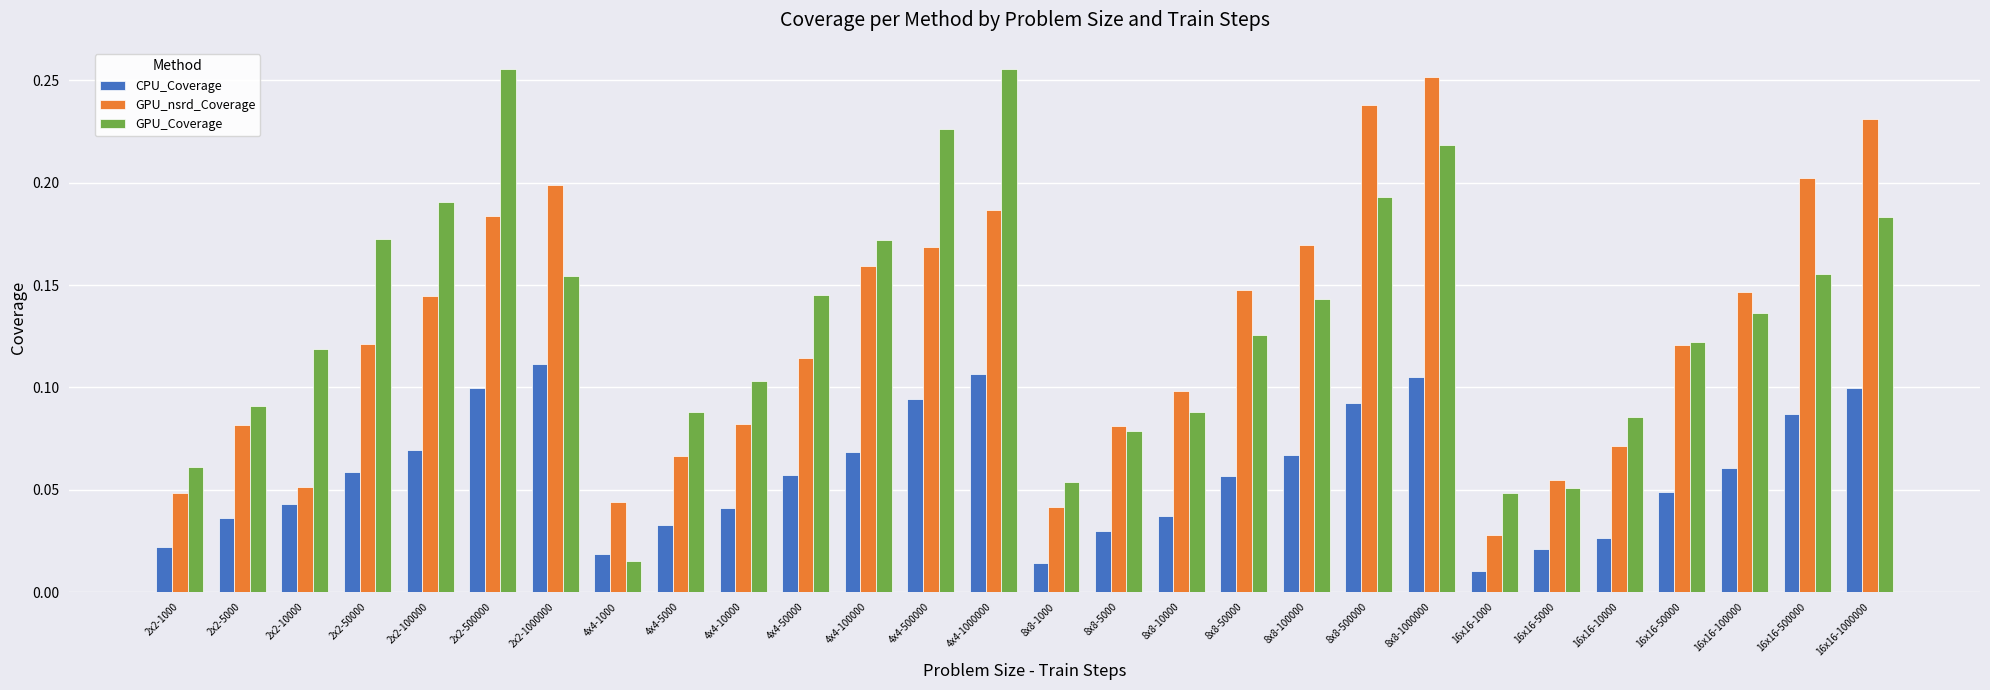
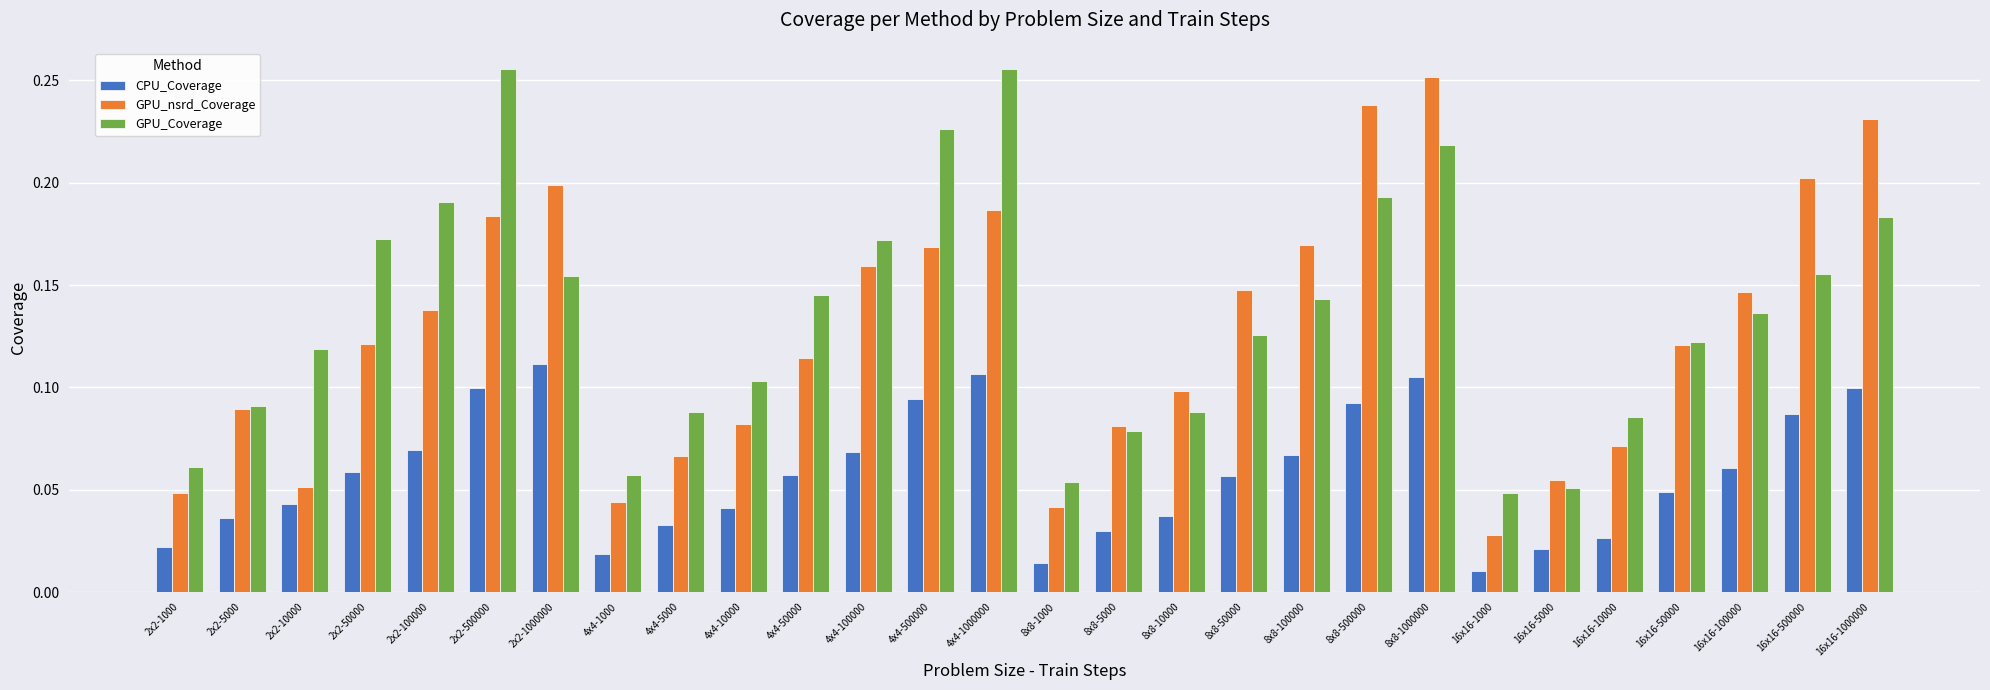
  {
    "CPU_Coverage": {
      "2x2-1000": 0.022,
      "2x2-5000": 0.036,
      "2x2-10000": 0.043,
      "2x2-50000": 0.059,
      "2x2-100000": 0.070,
      "2x2-500000": 0.100,
      "2x2-1000000": 0.112,
      "4x4-1000": 0.019,
      "4x4-5000": 0.033,
      "4x4-10000": 0.041,
      "4x4-50000": 0.057,
      "4x4-100000": 0.069,
      "4x4-500000": 0.094,
      "4x4-1000000": 0.107,
      "8x8-1000": 0.014,
      "8x8-5000": 0.030,
      "8x8-10000": 0.037,
      "8x8-50000": 0.057,
      "8x8-100000": 0.067,
      "8x8-500000": 0.092,
      "8x8-1000000": 0.105,
      "16x16-1000": 0.010,
      "16x16-5000": 0.021,
      "16x16-10000": 0.027,
      "16x16-50000": 0.049,
      "16x16-100000": 0.060,
      "16x16-500000": 0.087,
      "16x16-1000000": 0.100
    },
    "GPU_nsrd_Coverage": {
      "2x2-1000": 0.048,
-     "2x2-5000": 0.081,
+     "2x2-5000": 0.090,
      "2x2-10000": 0.051,
      "2x2-50000": 0.121,
-     "2x2-100000": 0.145,
+     "2x2-100000": 0.138,
      "2x2-500000": 0.184,
      "2x2-1000000": 0.199,
      "4x4-1000": 0.044,
      "4x4-5000": 0.067,
      "4x4-10000": 0.082,
      "4x4-50000": 0.114,
      "4x4-100000": 0.159,
      "4x4-500000": 0.169,
      "4x4-1000000": 0.187,
      "8x8-1000": 0.041,
      "8x8-5000": 0.081,
      "8x8-10000": 0.098,
      "8x8-50000": 0.148,
      "8x8-100000": 0.170,
      "8x8-500000": 0.238,
      "8x8-1000000": 0.252,
      "16x16-1000": 0.028,
      "16x16-5000": 0.055,
      "16x16-10000": 0.071,
      "16x16-50000": 0.121,
      "16x16-100000": 0.147,
      "16x16-500000": 0.202,
      "16x16-1000000": 0.231
    },
    "GPU_Coverage": {
      "2x2-1000": 0.061,
      "2x2-5000": 0.091,
      "2x2-10000": 0.119,
      "2x2-50000": 0.172,
      "2x2-100000": 0.191,
      "2x2-500000": 0.256,
      "2x2-1000000": 0.154,
-     "4x4-1000": 0.015,
+     "4x4-1000": 0.057,
      "4x4-5000": 0.088,
      "4x4-10000": 0.103,
      "4x4-50000": 0.145,
      "4x4-100000": 0.172,
      "4x4-500000": 0.226,
      "4x4-1000000": 0.255,
      "8x8-1000": 0.054,
      "8x8-5000": 0.079,
      "8x8-10000": 0.088,
      "8x8-50000": 0.126,
      "8x8-100000": 0.143,
      "8x8-500000": 0.193,
      "8x8-1000000": 0.218,
      "16x16-1000": 0.049,
      "16x16-5000": 0.051,
      "16x16-10000": 0.086,
      "16x16-50000": 0.122,
      "16x16-100000": 0.136,
      "16x16-500000": 0.155,
      "16x16-1000000": 0.183
    }
  }
